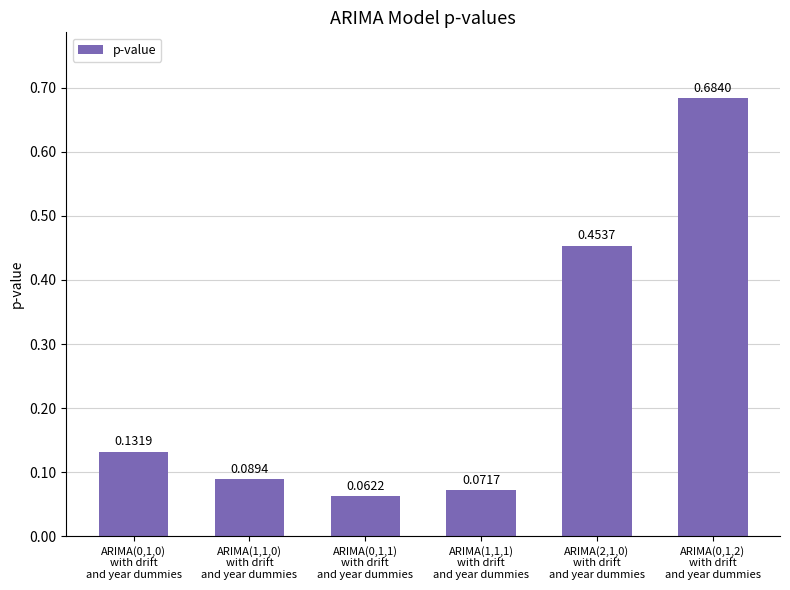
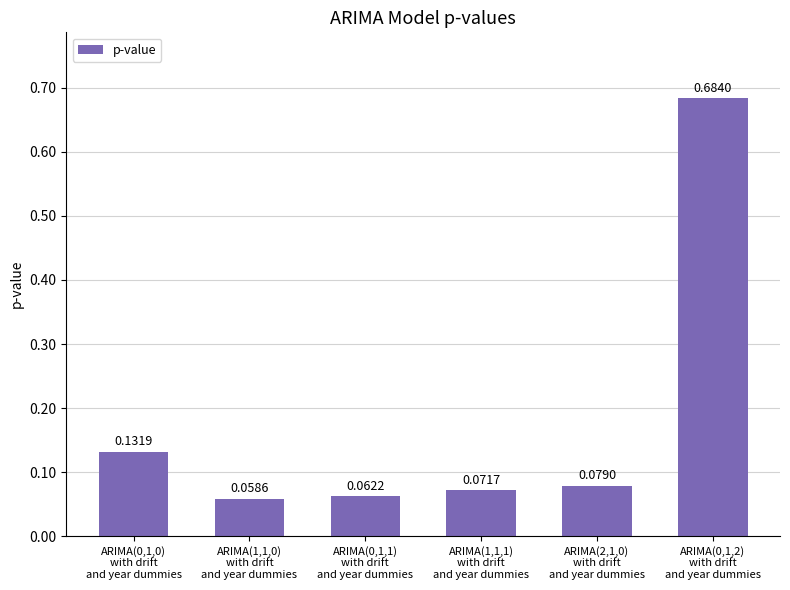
  {
    "ARIMA(0,1,0) with drift and year dummies": 0.1319,
-   "ARIMA(1,1,0) with drift and year dummies": 0.0894,
+   "ARIMA(1,1,0) with drift and year dummies": 0.0586,
    "ARIMA(0,1,1) with drift and year dummies": 0.0622,
    "ARIMA(1,1,1) with drift and year dummies": 0.0717,
-   "ARIMA(2,1,0) with drift and year dummies": 0.4537,
+   "ARIMA(2,1,0) with drift and year dummies": 0.0790,
    "ARIMA(0,1,2) with drift and year dummies": 0.6840
  }
